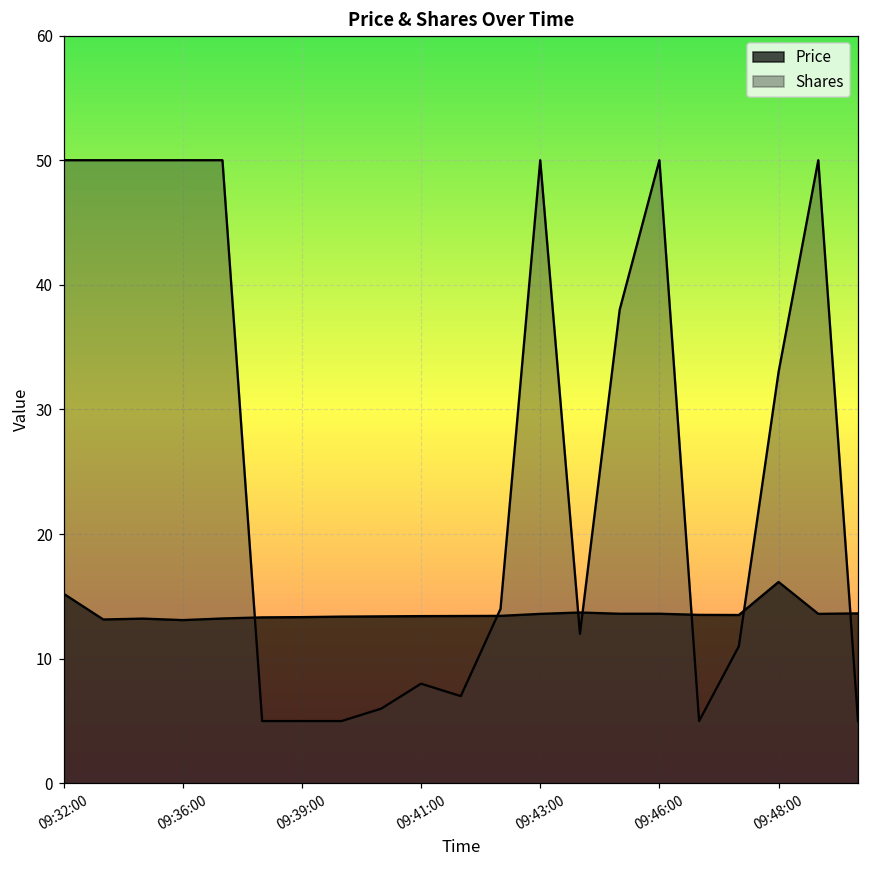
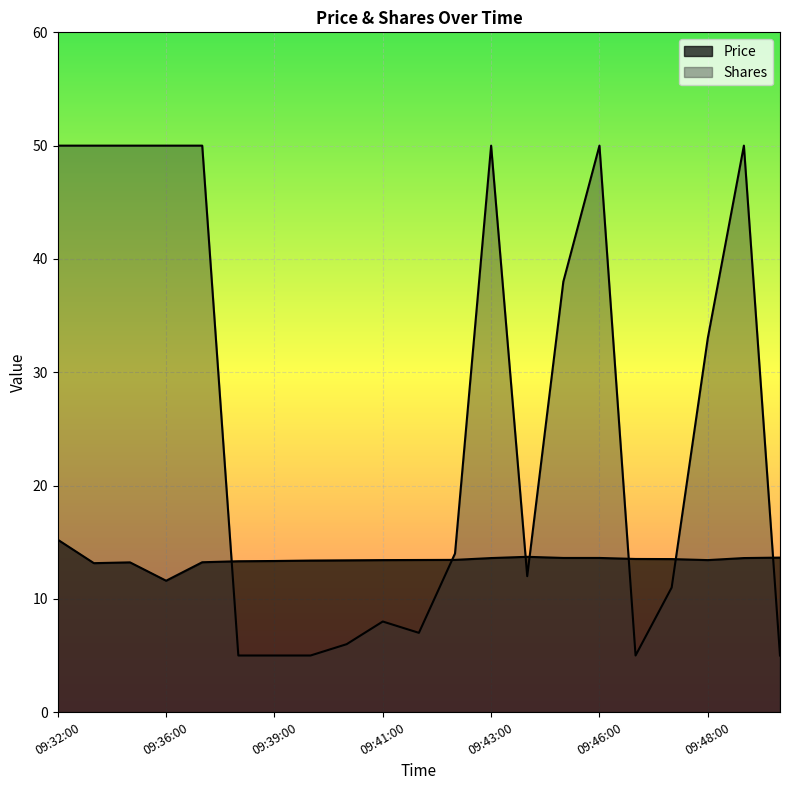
  {
    "Price": {
      "09:32:00": 15.2,
-     "09:36:00": 13.1,
-     "09:48:00": 16.2
+     "09:36:00": 11.6,
+     "09:48:00": 13.4
    },
    "Shares": {
      "09:32:00": 50.0,
      "09:36:00": 50.0,
      "09:48:00": 33.0
    }
  }
